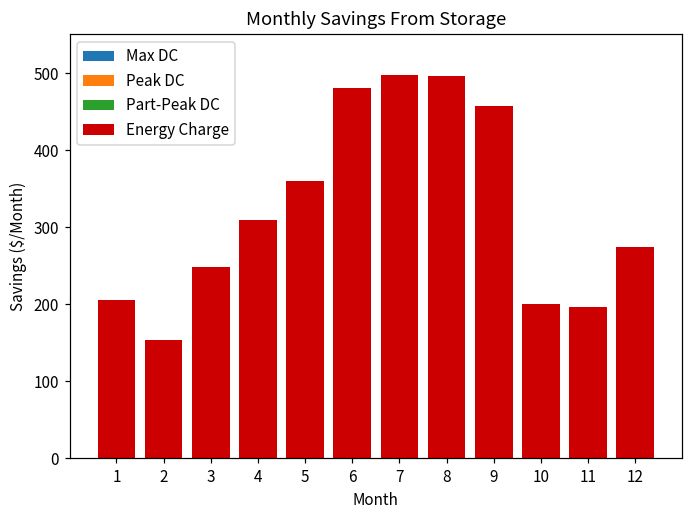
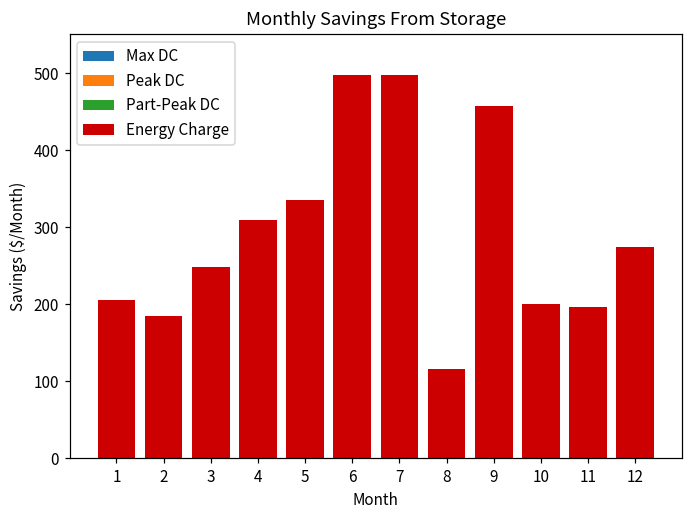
  {
    "Part-Peak DC": {
      "1": 0,
      "2": 0,
      "3": 0,
      "4": 0,
      "5": 0,
      "6": 0,
      "7": 0,
      "8": 0,
      "9": 0,
      "10": 0,
      "11": 0,
      "12": 0
    },
    "Energy Charge": {
      "1": 210,
-     "2": 150,
+     "2": 190,
      "3": 250,
      "4": 310,
-     "5": 360,
-     "6": 480,
+     "5": 340,
+     "6": 500,
      "7": 500,
-     "8": 500,
+     "8": 120,
      "9": 460,
      "10": 200,
      "11": 200,
      "12": 270
    }
  }
